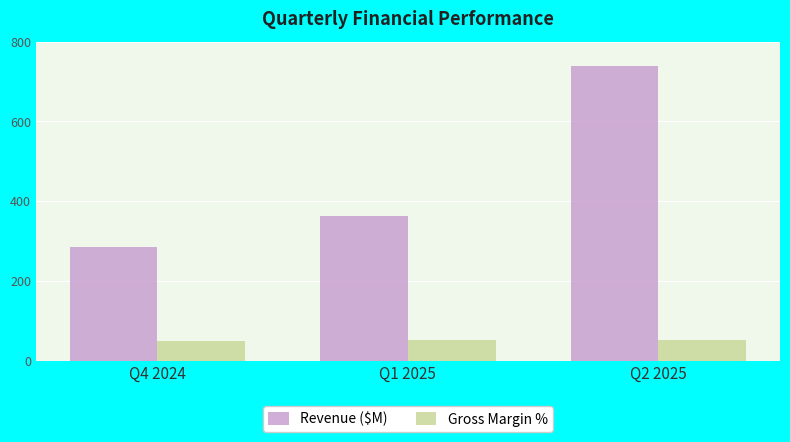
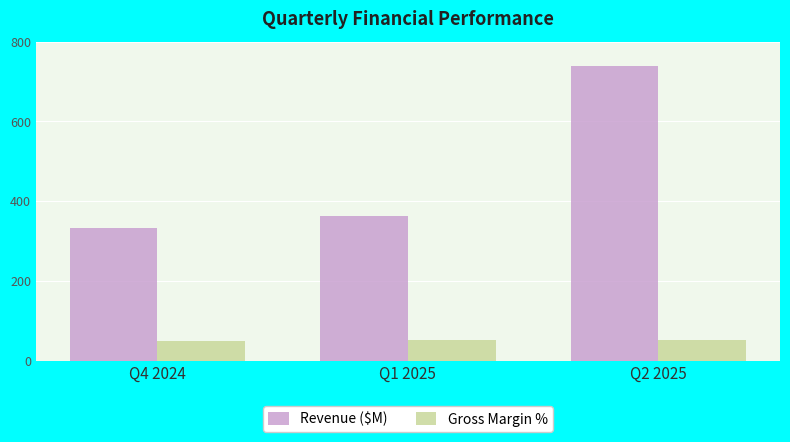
  {
    "Revenue ($M)": {
-     "Q4 2024": 290,
+     "Q4 2024": 330,
      "Q1 2025": 360,
      "Q2 2025": 740
    },
    "Gross Margin %": {
      "Q4 2024": 50,
      "Q1 2025": 50,
      "Q2 2025": 50
    }
  }
